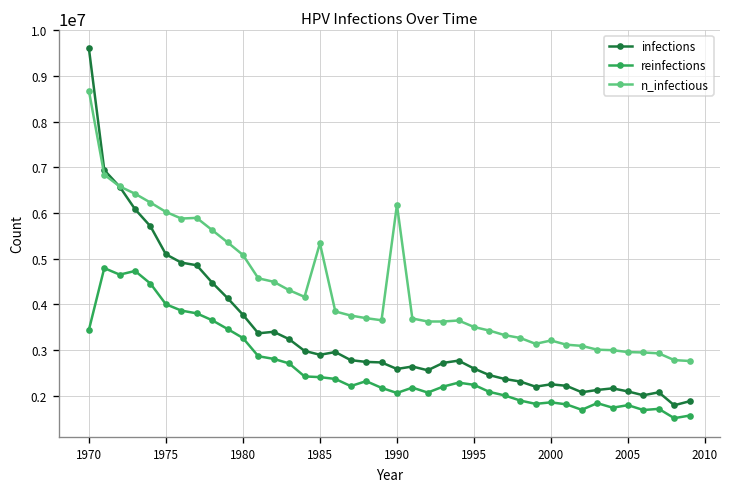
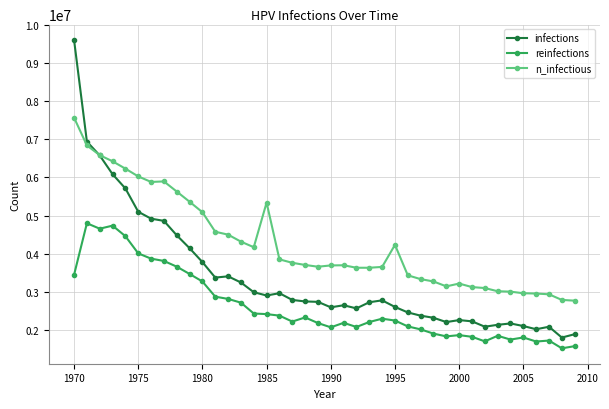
  {
    "n_infectious": {
-     "1970": 8700000,
+     "1970": 7600000,
      "1975": 6000000,
      "1980": 5100000,
      "1985": 5300000,
-     "1990": 6200000,
-     "1995": 3500000,
+     "1990": 3700000,
+     "1995": 4200000,
      "2000": 3200000,
      "2005": 3000000
    }
  }
